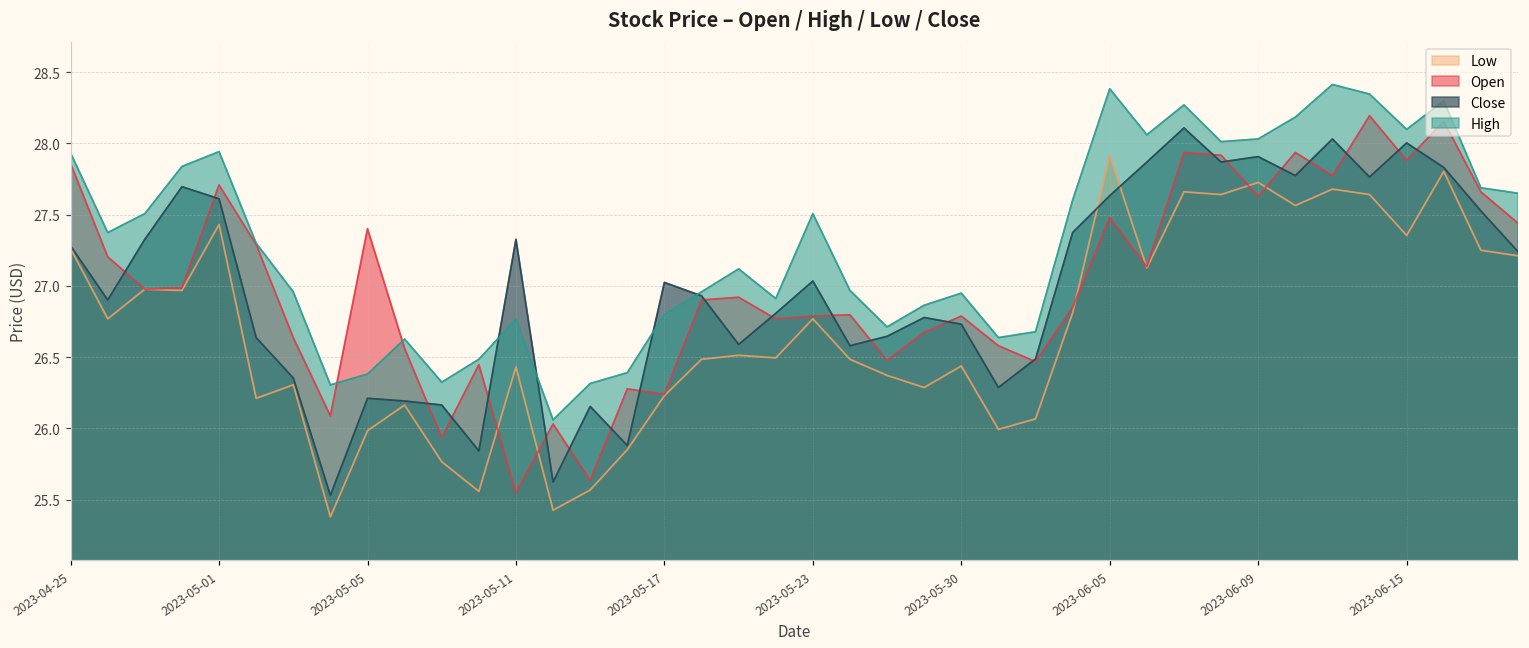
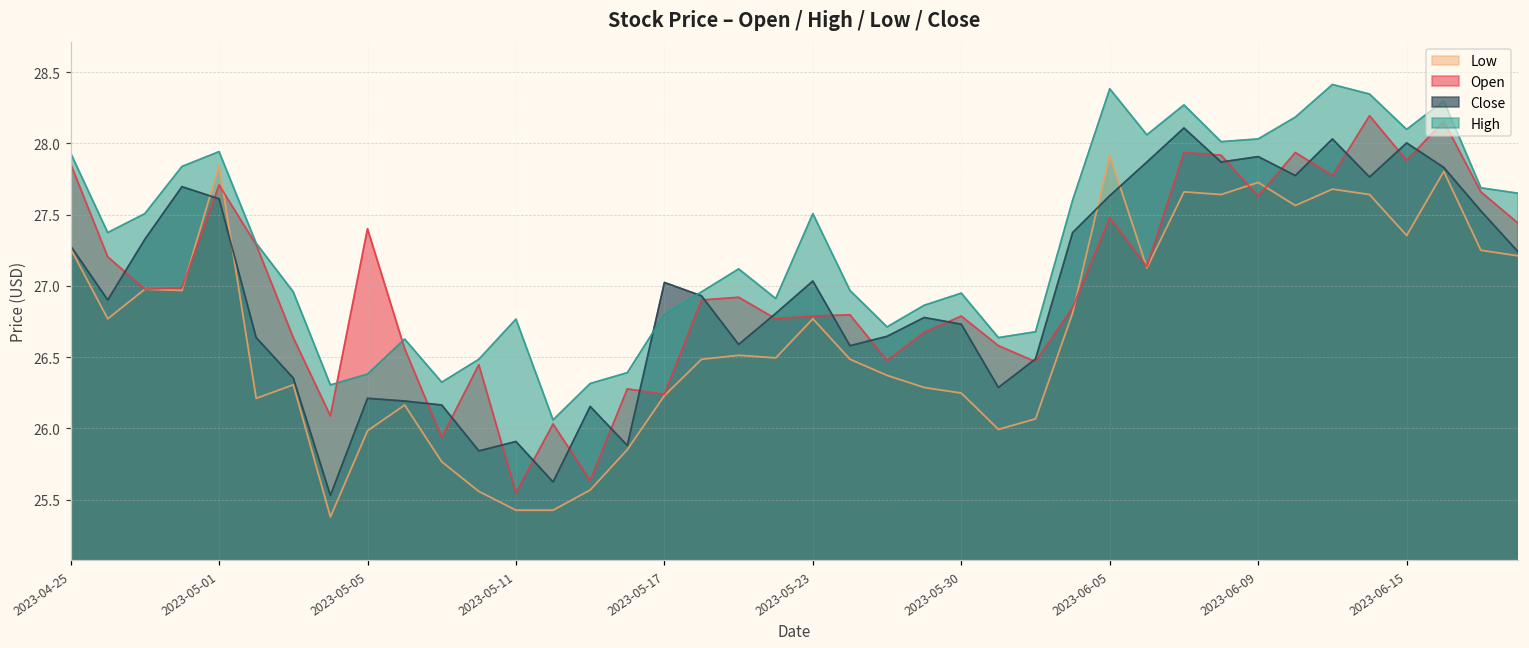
  {
    "Low": {
-     "2023-05-01": 27.43,
+     "2023-05-01": 27.85,
      "2023-05-05": 25.98,
-     "2023-05-11": 26.43,
-     "2023-05-30": 26.44,
+     "2023-05-11": 25.43,
+     "2023-05-30": 26.25,
      "2023-06-05": 27.92,
      "2023-06-09": 27.73,
      "2023-06-15": 27.35
    },
    "Open": {
      "2023-04-25": 27.86,
      "2023-05-01": 27.71,
      "2023-05-05": 27.40,
      "2023-05-11": 25.55,
      "2023-05-30": 26.79,
      "2023-06-05": 27.48,
      "2023-06-09": 27.63,
      "2023-06-15": 27.88
    },
    "Close": {
      "2023-05-01": 27.61,
      "2023-05-05": 26.21,
-     "2023-05-11": 27.33,
+     "2023-05-11": 25.91,
      "2023-05-17": 27.02,
      "2023-05-23": 27.03,
      "2023-05-30": 26.73,
      "2023-06-05": 27.63,
      "2023-06-09": 27.91,
      "2023-06-15": 28.00
    },
    "High": {
      "2023-04-25": 27.93,
      "2023-05-01": 27.94,
      "2023-05-05": 26.38,
      "2023-05-11": 26.77,
      "2023-05-17": 26.80,
      "2023-05-23": 27.51,
      "2023-05-30": 26.95,
      "2023-06-05": 28.38,
      "2023-06-09": 28.03,
      "2023-06-15": 28.10
    }
  }
